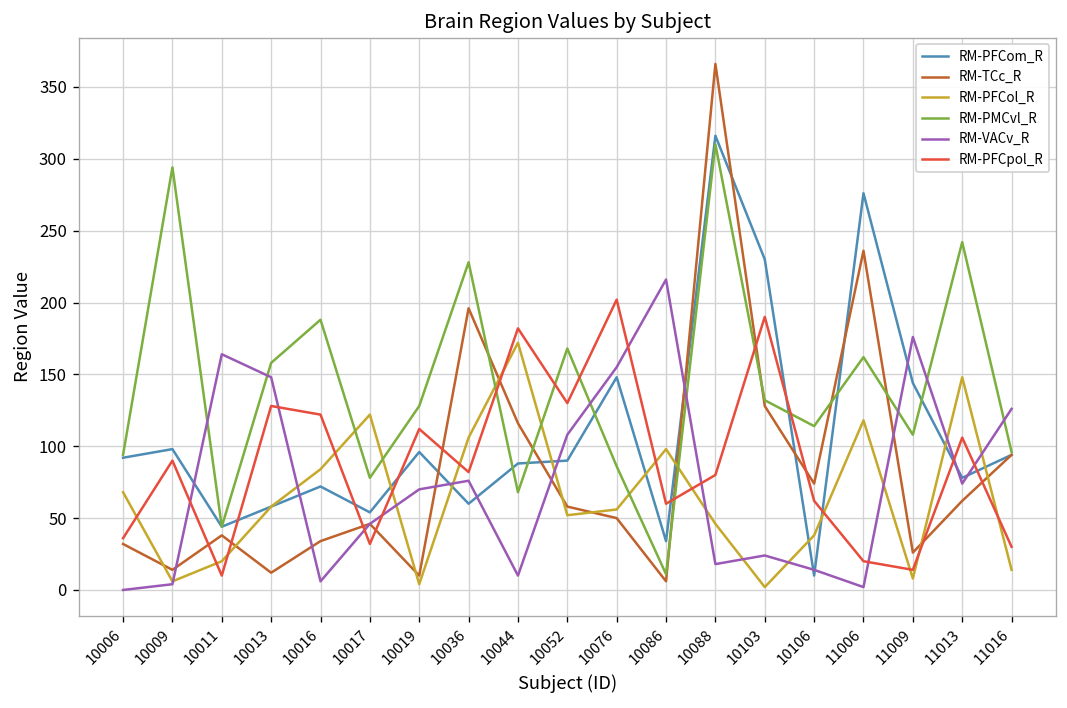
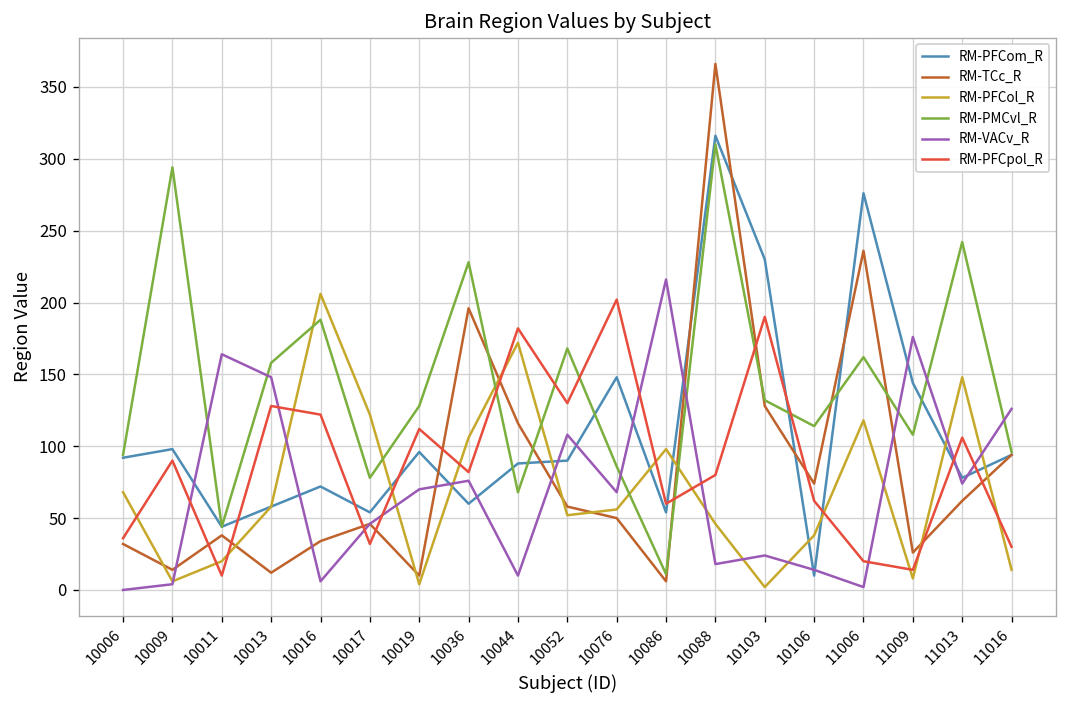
  {
    "RM-PFCom_R": {
      "10009": 98,
      "10016": 72,
      "10017": 54,
      "10019": 96,
      "10036": 60,
      "10044": 88,
      "10052": 90,
      "10076": 148,
-     "10086": 34,
+     "10086": 54,
      "10088": 316,
      "10103": 230,
      "10106": 10,
      "11006": 276,
      "11009": 144,
      "11013": 78
    },
    "RM-PFCol_R": {
      "10006": 68,
      "10011": 20,
-     "10016": 84,
+     "10016": 206,
      "10017": 122,
      "10019": 4,
      "10036": 106,
      "10044": 172,
      "10052": 52,
      "10076": 56,
      "10086": 98,
      "10088": 46,
      "10103": 2,
      "10106": 38,
      "11006": 118,
      "11009": 8,
      "11013": 148,
      "11016": 14
    },
    "RM-PMCvl_R": {
      "10009": 294,
      "10013": 158,
      "10016": 188,
      "10017": 78,
      "10019": 128,
      "10036": 228,
      "10044": 68,
      "10052": 168,
      "10076": 86,
      "10086": 11,
      "10088": 310,
      "10103": 132,
      "10106": 114,
      "11006": 162,
      "11009": 108,
      "11013": 242
    },
    "RM-VACv_R": {
      "10006": 0,
      "10011": 164,
      "10013": 148,
      "10016": 6,
      "10019": 70,
      "10036": 76,
      "10044": 10,
      "10052": 108,
-     "10076": 155,
+     "10076": 68,
      "10086": 216,
      "10088": 18,
      "10103": 24,
      "10106": 14,
      "11006": 2,
      "11009": 176,
      "11013": 74,
      "11016": 126
    }
  }
